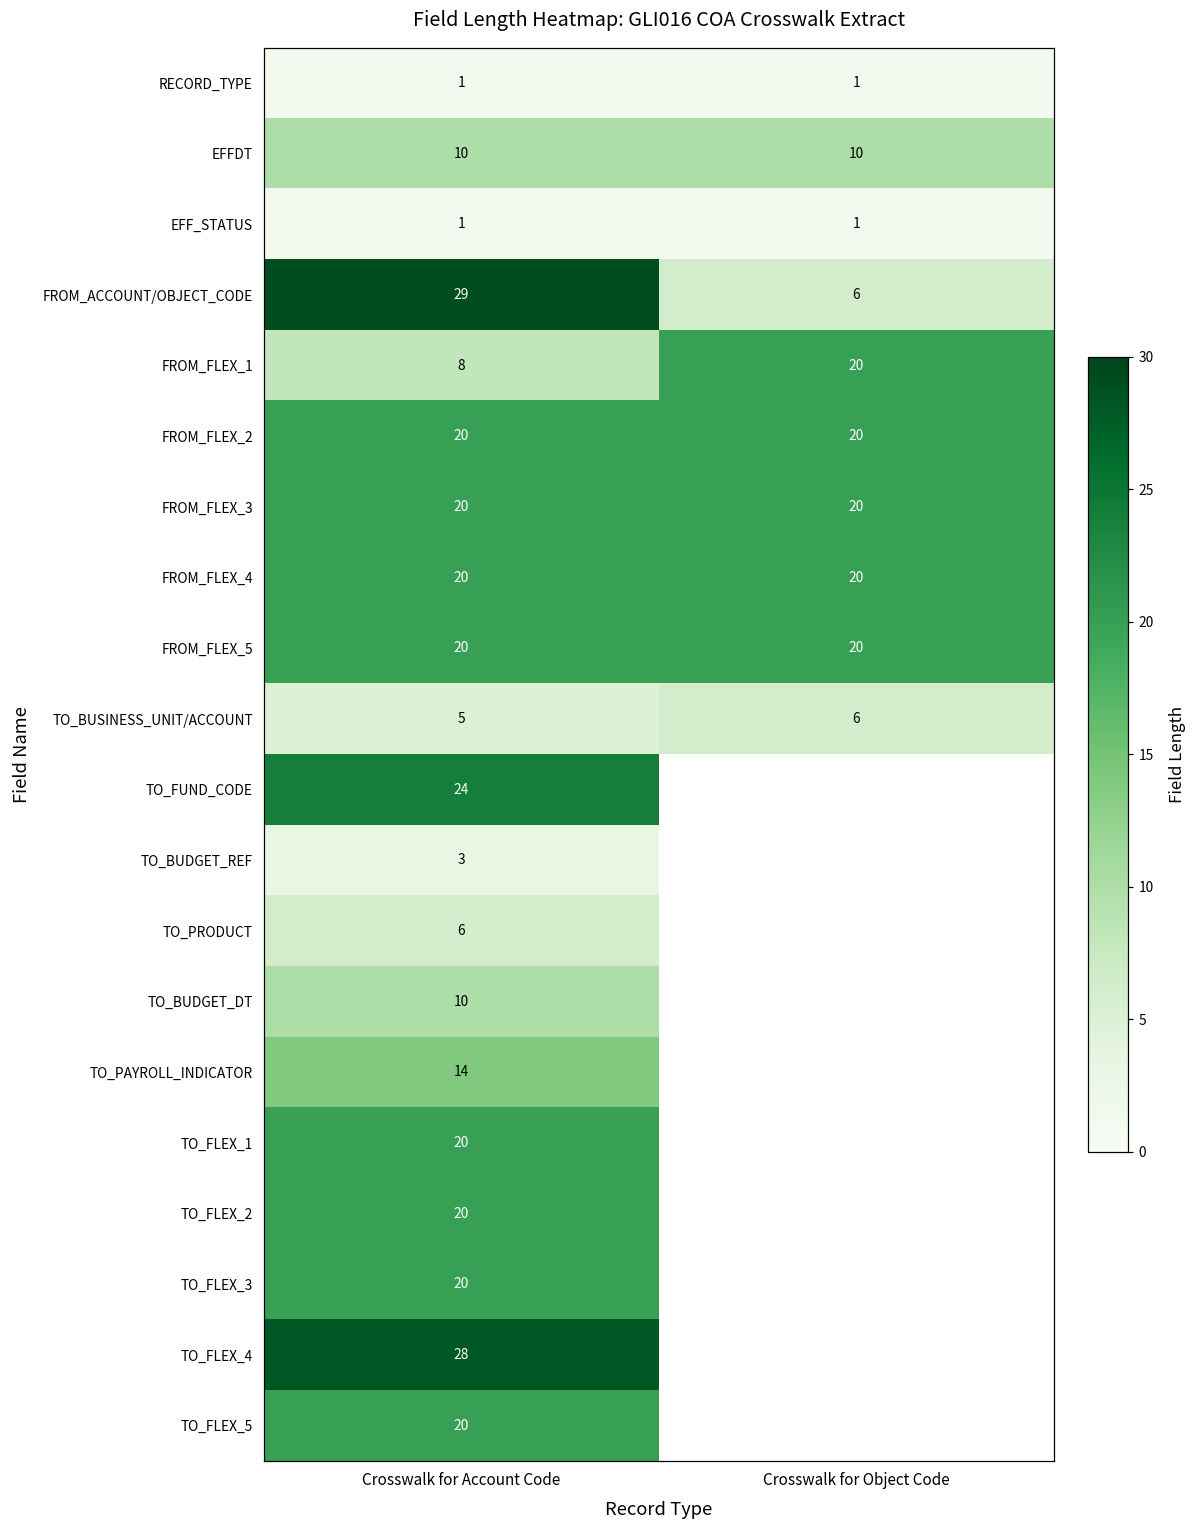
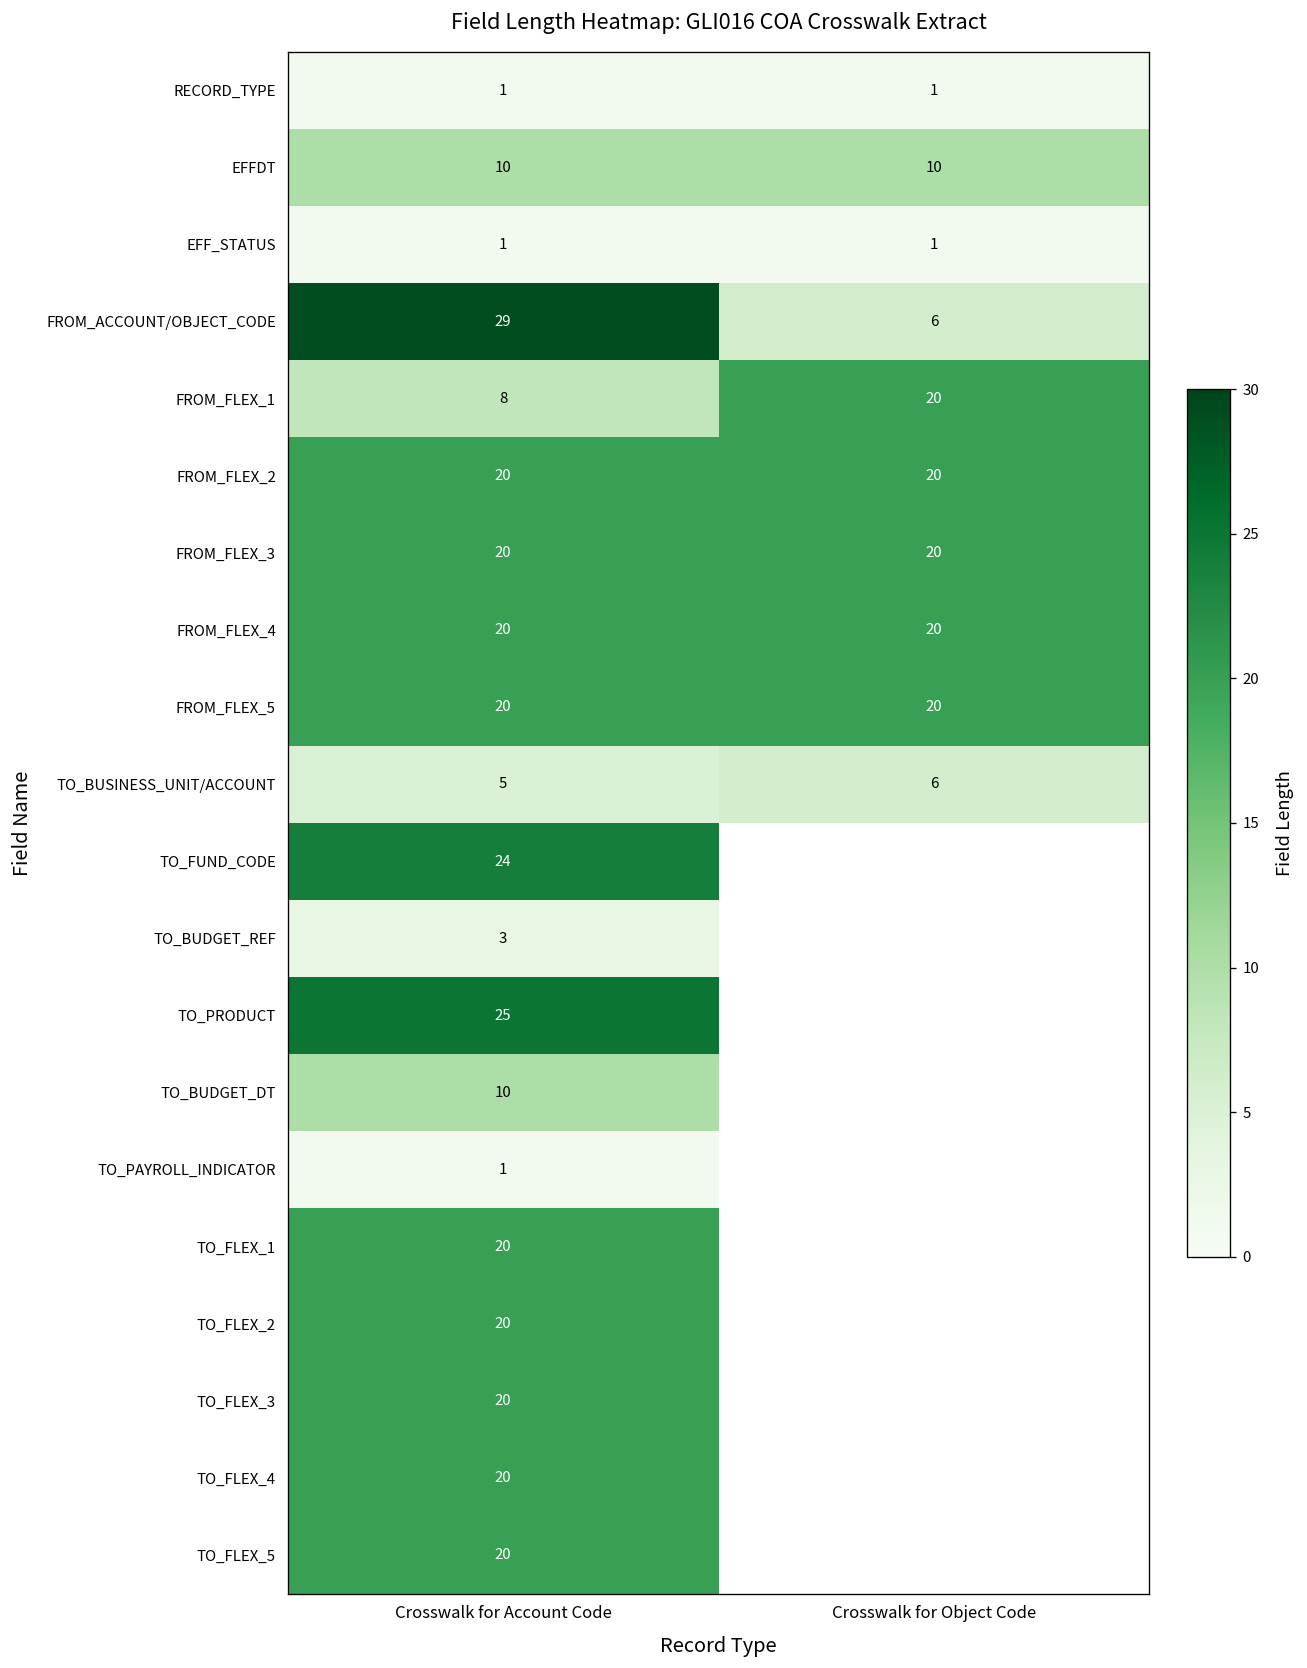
  {
    "RECORD_TYPE": {
      "Crosswalk for Account Code": 1,
      "Crosswalk for Object Code": 1
    },
    "EFFDT": {
      "Crosswalk for Account Code": 10,
      "Crosswalk for Object Code": 10
    },
    "EFF_STATUS": {
      "Crosswalk for Account Code": 1,
      "Crosswalk for Object Code": 1
    },
    "FROM_ACCOUNT/OBJECT_CODE": {
      "Crosswalk for Account Code": 29,
      "Crosswalk for Object Code": 6
    },
    "FROM_FLEX_1": {
      "Crosswalk for Account Code": 8,
      "Crosswalk for Object Code": 20
    },
    "FROM_FLEX_2": {
      "Crosswalk for Account Code": 20,
      "Crosswalk for Object Code": 20
    },
    "FROM_FLEX_3": {
      "Crosswalk for Account Code": 20,
      "Crosswalk for Object Code": 20
    },
    "FROM_FLEX_4": {
      "Crosswalk for Account Code": 20,
      "Crosswalk for Object Code": 20
    },
    "FROM_FLEX_5": {
      "Crosswalk for Account Code": 20,
      "Crosswalk for Object Code": 20
    },
    "TO_BUSINESS_UNIT/ACCOUNT": {
      "Crosswalk for Account Code": 5,
      "Crosswalk for Object Code": 6
    },
    "TO_FUND_CODE": {
      "Crosswalk for Account Code": 24
    },
    "TO_BUDGET_REF": {
      "Crosswalk for Account Code": 3
    },
    "TO_PRODUCT": {
-     "Crosswalk for Account Code": 6
+     "Crosswalk for Account Code": 25
    },
    "TO_BUDGET_DT": {
      "Crosswalk for Account Code": 10
    },
    "TO_PAYROLL_INDICATOR": {
-     "Crosswalk for Account Code": 14
+     "Crosswalk for Account Code": 1
    },
    "TO_FLEX_1": {
      "Crosswalk for Account Code": 20
    },
    "TO_FLEX_2": {
      "Crosswalk for Account Code": 20
    },
    "TO_FLEX_3": {
      "Crosswalk for Account Code": 20
    },
    "TO_FLEX_4": {
-     "Crosswalk for Account Code": 28
+     "Crosswalk for Account Code": 20
    },
    "TO_FLEX_5": {
      "Crosswalk for Account Code": 20
    }
  }
